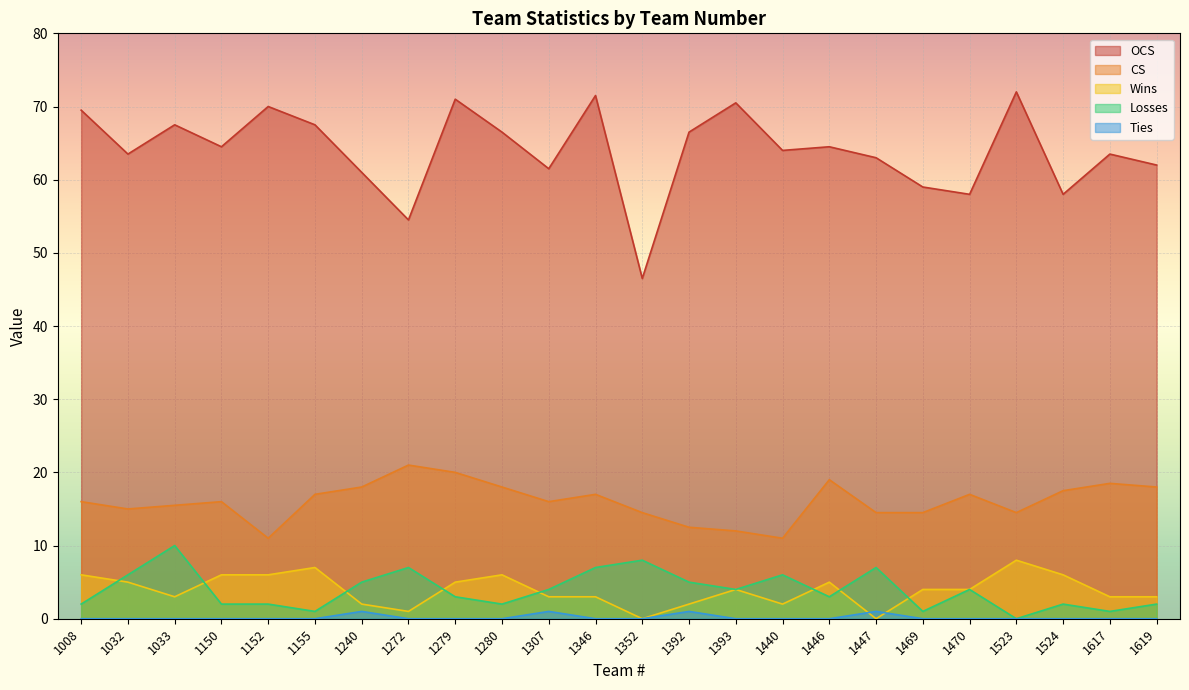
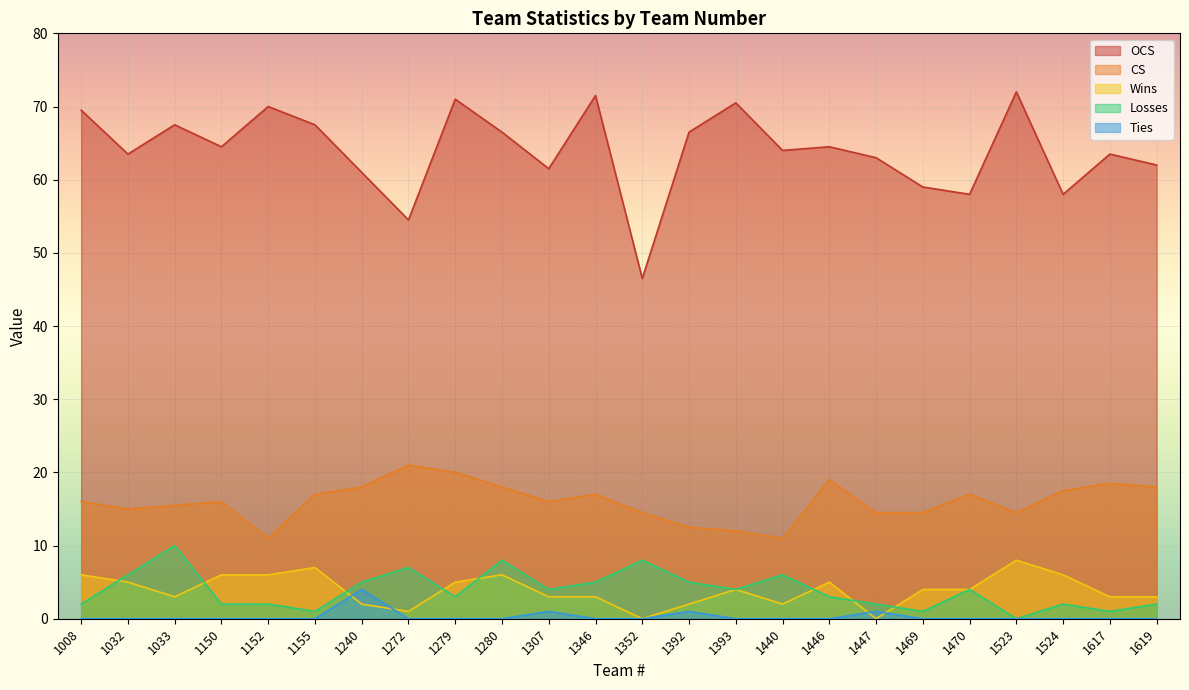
  {
    "Losses": {
      "1008": 2,
      "1032": 6,
      "1033": 10,
      "1150": 2,
      "1152": 2,
      "1155": 1,
      "1240": 5,
      "1272": 7,
      "1279": 3,
-     "1280": 2,
+     "1280": 8,
      "1307": 4,
-     "1346": 7,
+     "1346": 5,
      "1352": 8,
      "1392": 5,
      "1440": 6,
      "1446": 3,
-     "1447": 7,
+     "1447": 2,
      "1469": 1,
      "1524": 2,
      "1617": 1,
      "1619": 2
    },
    "Ties": {
      "1008": 0,
      "1032": 0,
      "1033": 0,
      "1150": 0,
      "1152": 0,
      "1155": 0,
-     "1240": 1,
+     "1240": 4,
      "1272": 0,
      "1279": 0,
      "1280": 0,
      "1307": 1,
      "1346": 0,
      "1392": 1,
      "1393": 0,
      "1440": 0,
      "1446": 0,
      "1447": 1,
      "1469": 0,
      "1470": 0,
      "1524": 0,
      "1617": 0,
      "1619": 0
    }
  }
